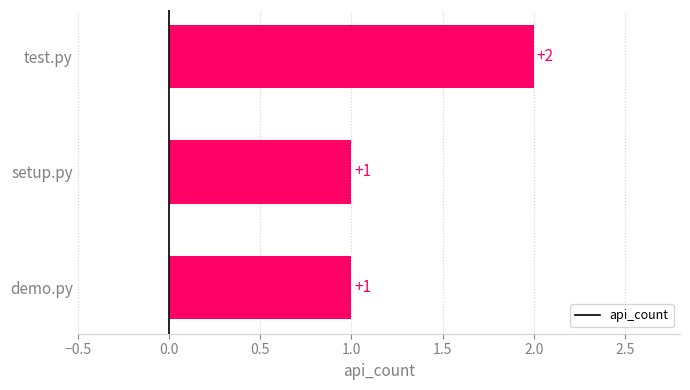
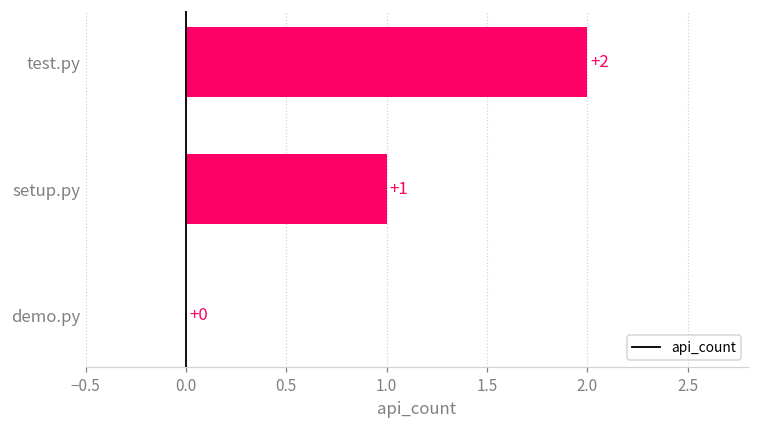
  {
    "test.py": "+2",
    "setup.py": "+1",
-   "demo.py": "+1"
+   "demo.py": "+0"
  }
